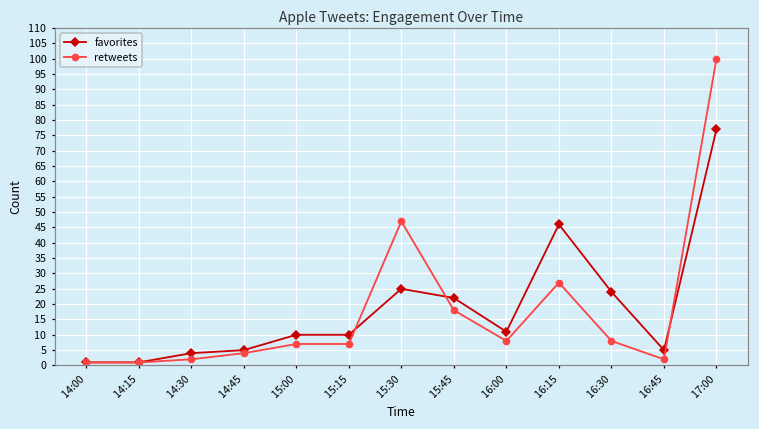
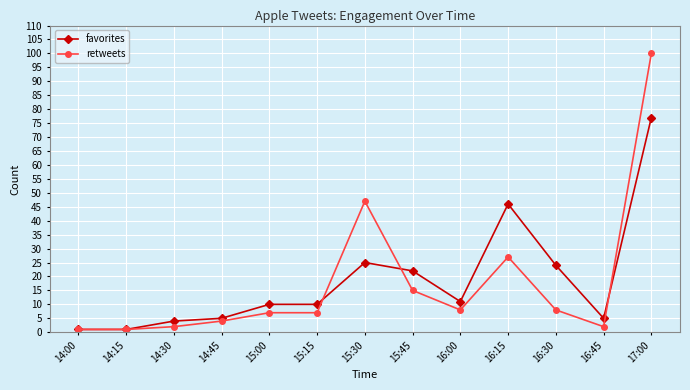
  {
    "favorites": {
      "14:30": 4,
      "14:45": 5,
      "15:00": 10,
      "15:15": 10,
      "15:30": 25,
      "15:45": 22,
      "16:00": 11,
      "16:15": 46,
      "16:30": 24,
      "16:45": 5,
      "17:00": 77
    },
    "retweets": {
      "14:30": 2,
      "14:45": 4,
      "15:00": 7,
      "15:15": 7,
      "15:30": 47,
-     "15:45": 18,
+     "15:45": 15,
      "16:00": 8,
      "16:15": 27,
      "16:30": 8,
      "16:45": 2,
      "17:00": 100
    }
  }
